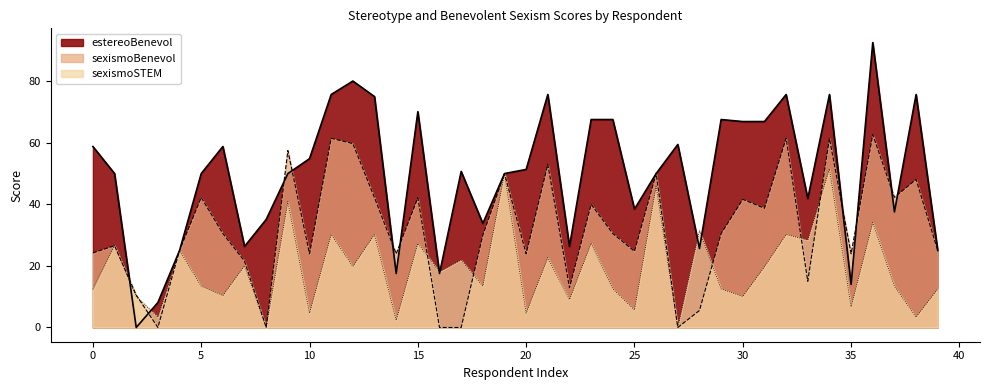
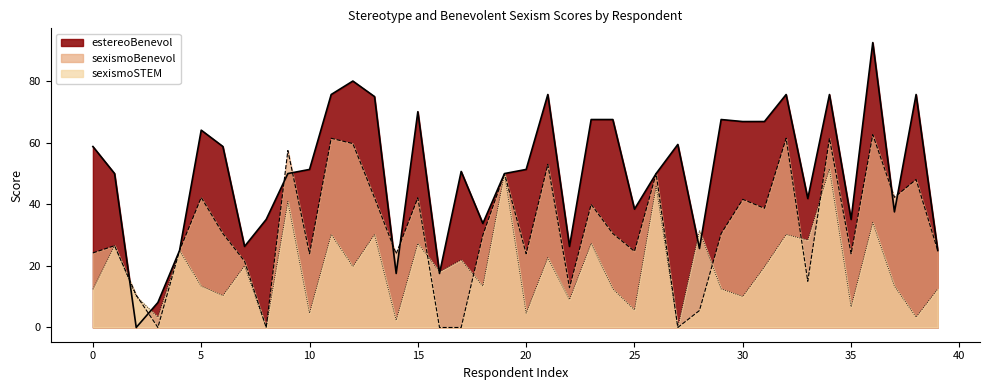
  {
    "estereoBenevol": {
      "0": 59,
-     "5": 50,
-     "10": 55,
+     "5": 64,
+     "10": 51,
      "15": 70,
      "20": 51,
      "25": 38,
      "30": 67,
-     "35": 14
+     "35": 35
    }
  }
